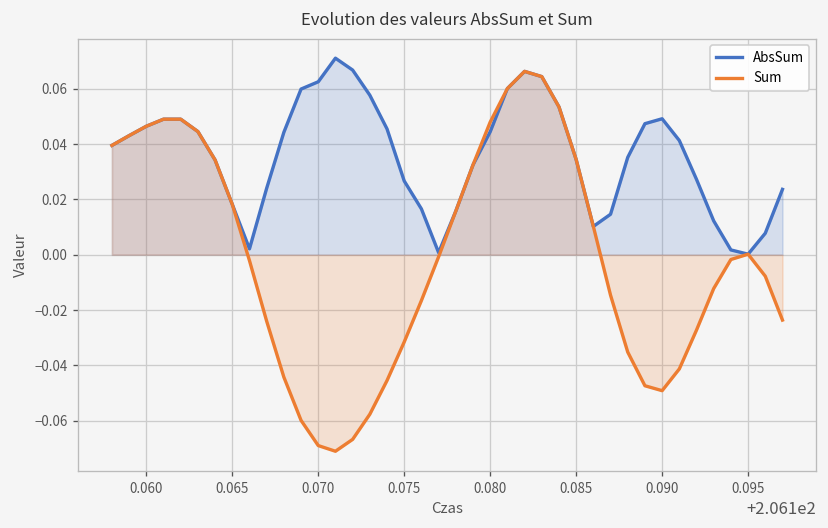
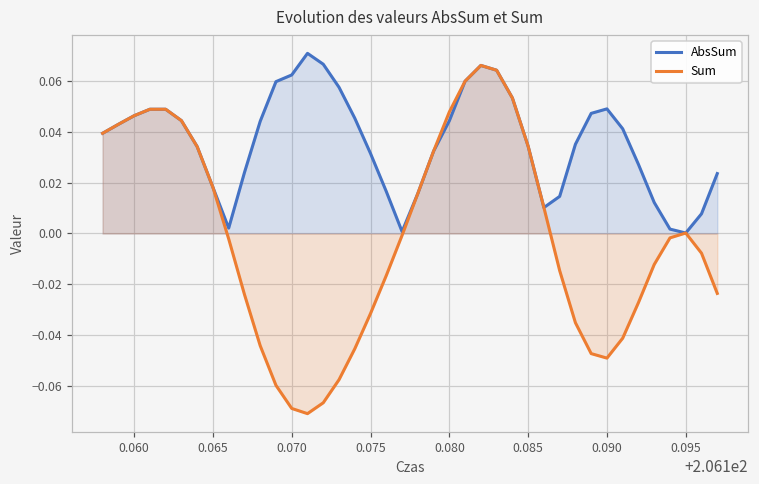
  {
    "AbsSum": {
      "0.070": 0.063,
-     "0.075": 0.027,
+     "0.075": 0.032,
      "0.080": 0.044,
      "0.090": 0.049
    }
  }
